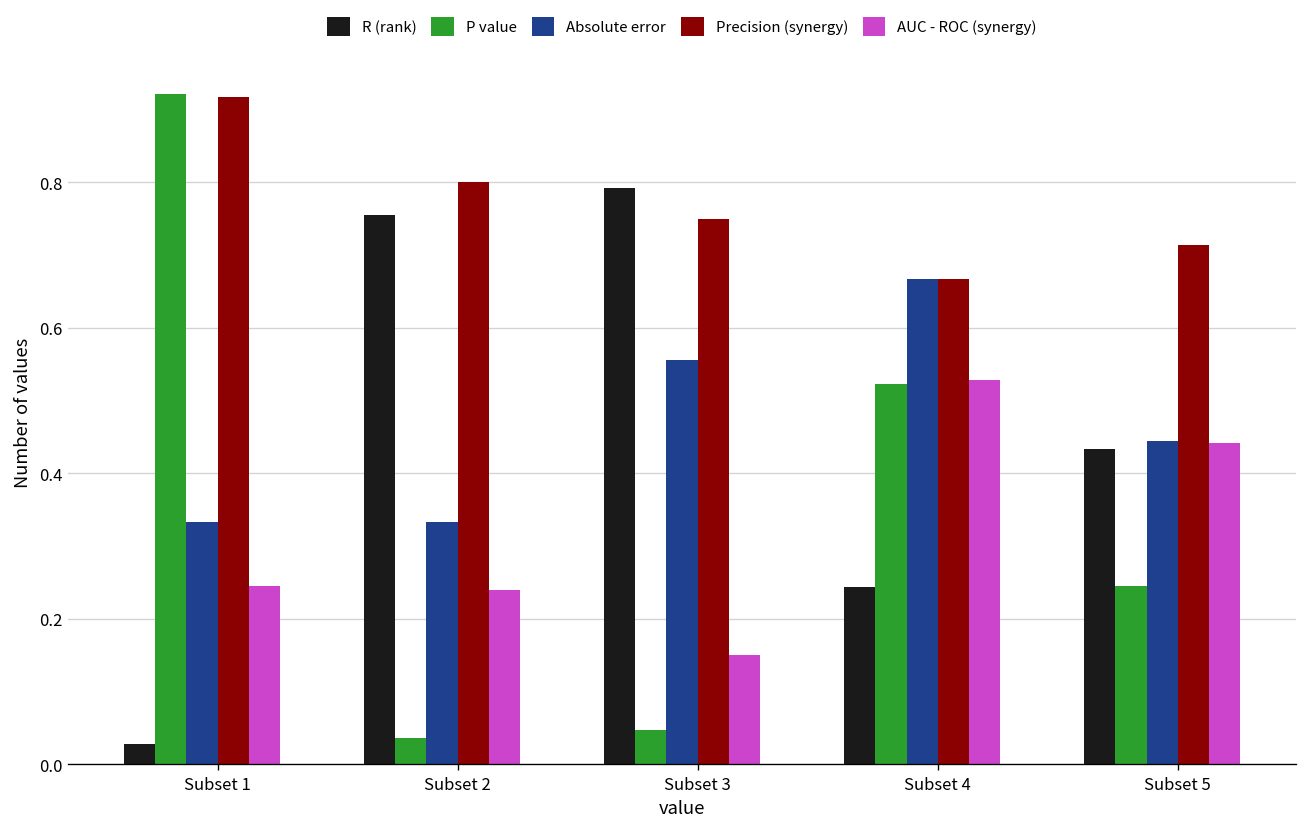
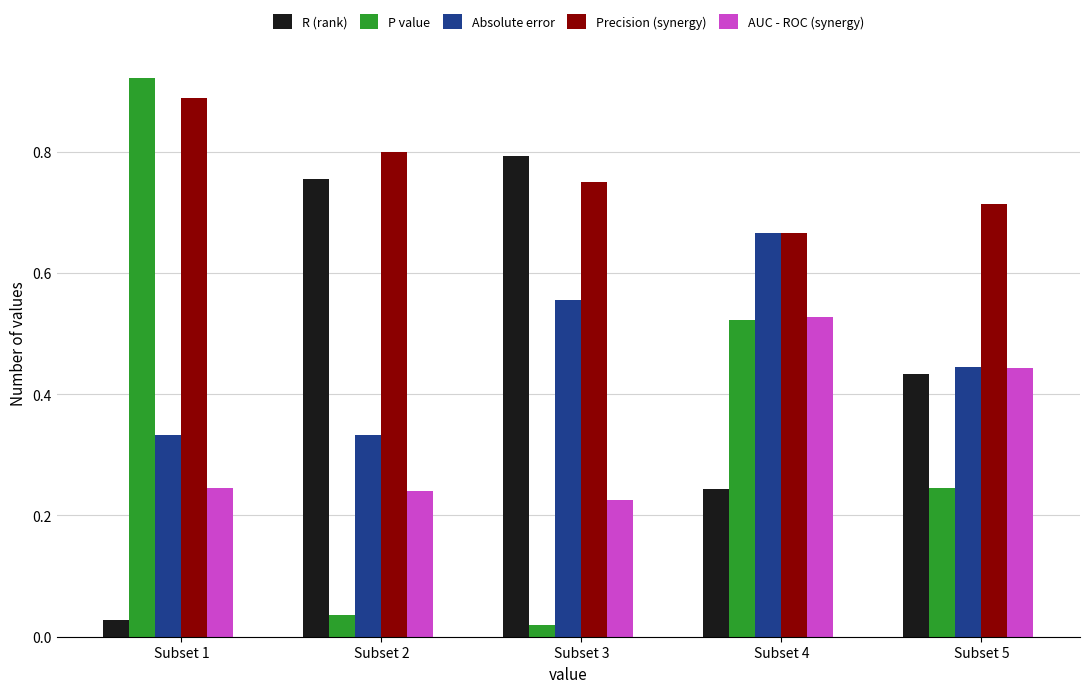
  {
    "R (rank)": {
      "Subset 1": 0.03,
      "Subset 2": 0.76,
      "Subset 3": 0.79,
      "Subset 4": 0.24,
      "Subset 5": 0.43
    },
    "P value": {
      "Subset 1": 0.92,
      "Subset 2": 0.04,
-     "Subset 3": 0.05,
+     "Subset 3": 0.02,
      "Subset 4": 0.52,
      "Subset 5": 0.24
    },
    "Absolute error": {
      "Subset 1": 0.33,
      "Subset 2": 0.33,
      "Subset 3": 0.56,
      "Subset 4": 0.67,
      "Subset 5": 0.44
    },
    "Precision (synergy)": {
-     "Subset 1": 0.92,
+     "Subset 1": 0.89,
      "Subset 2": 0.80,
      "Subset 3": 0.75,
      "Subset 4": 0.67,
      "Subset 5": 0.71
    },
    "AUC - ROC (synergy)": {
      "Subset 1": 0.25,
      "Subset 2": 0.24,
-     "Subset 3": 0.15,
+     "Subset 3": 0.22,
      "Subset 4": 0.53,
      "Subset 5": 0.44
    }
  }
